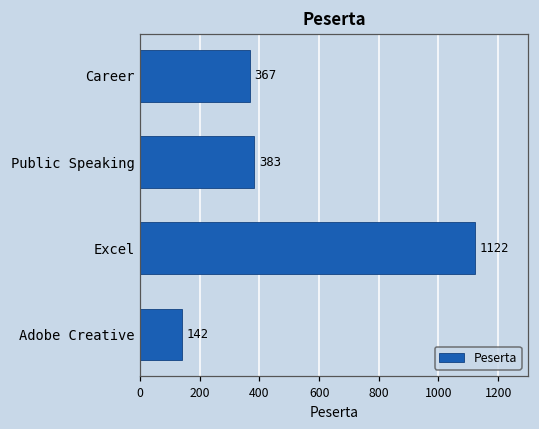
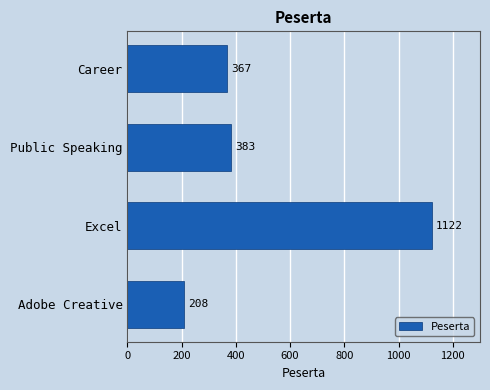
  {
    "Career": 367,
    "Public Speaking": 383,
    "Excel": 1122,
-   "Adobe Creative": 142
+   "Adobe Creative": 208
  }
